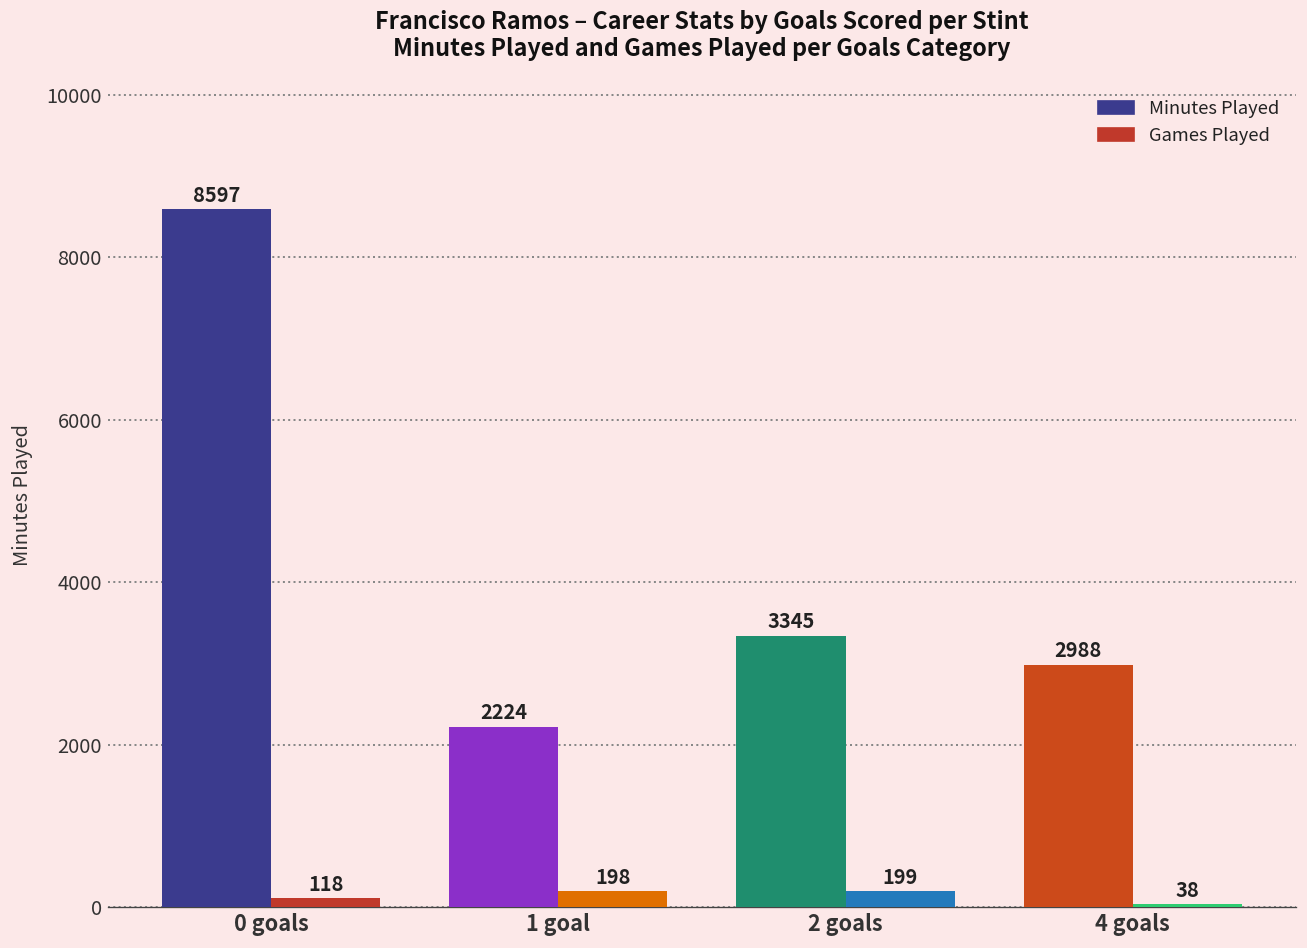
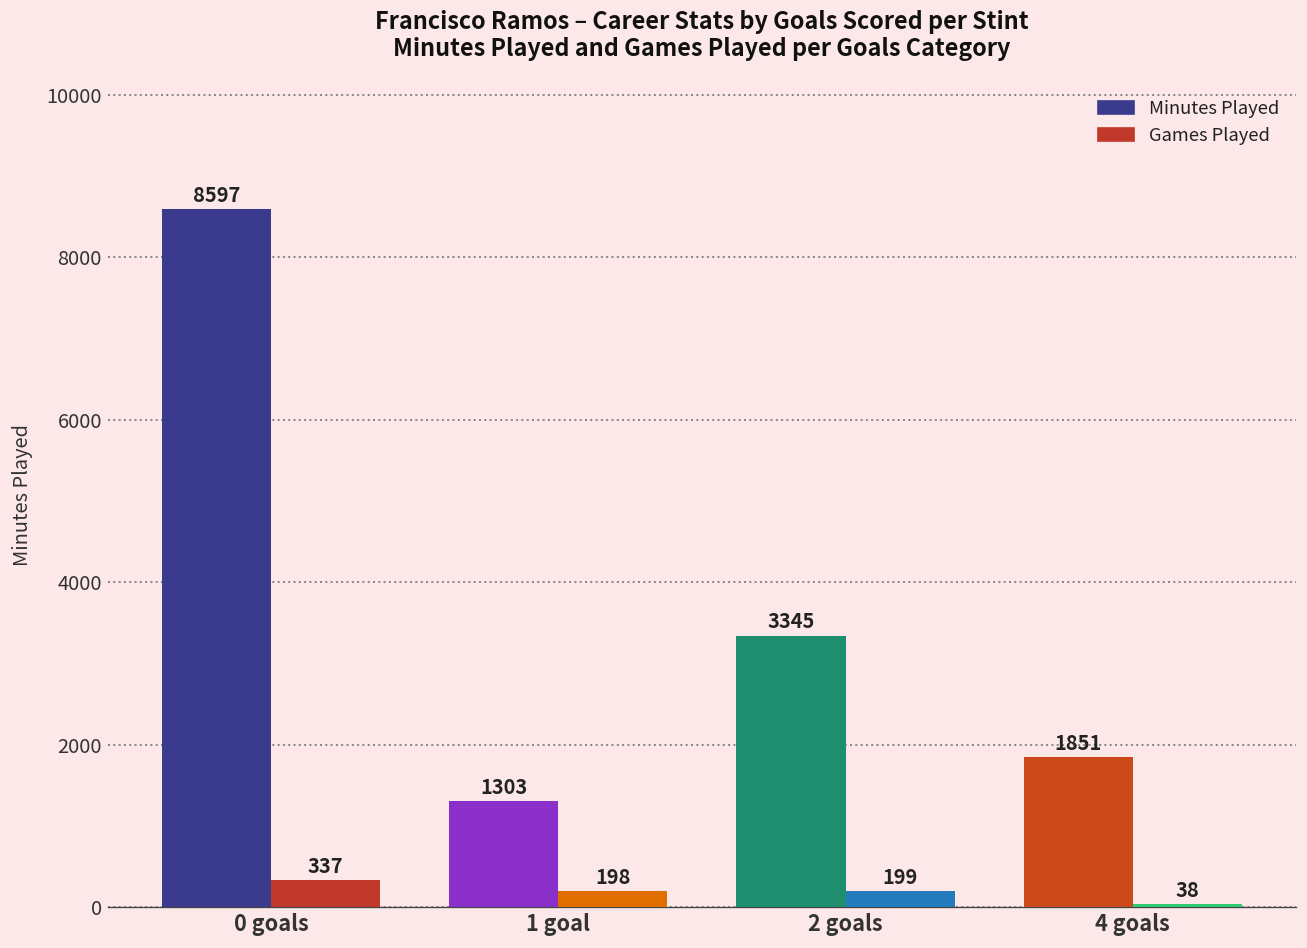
  {
    "Minutes Played": {
      "0 goals": 8597,
-     "1 goal": 2224,
+     "1 goal": 1303,
      "2 goals": 3345,
-     "4 goals": 2988
+     "4 goals": 1851
    },
    "Games Played": {
-     "0 goals": 118,
+     "0 goals": 337,
      "1 goal": 198,
      "2 goals": 199,
      "4 goals": 38
    }
  }
